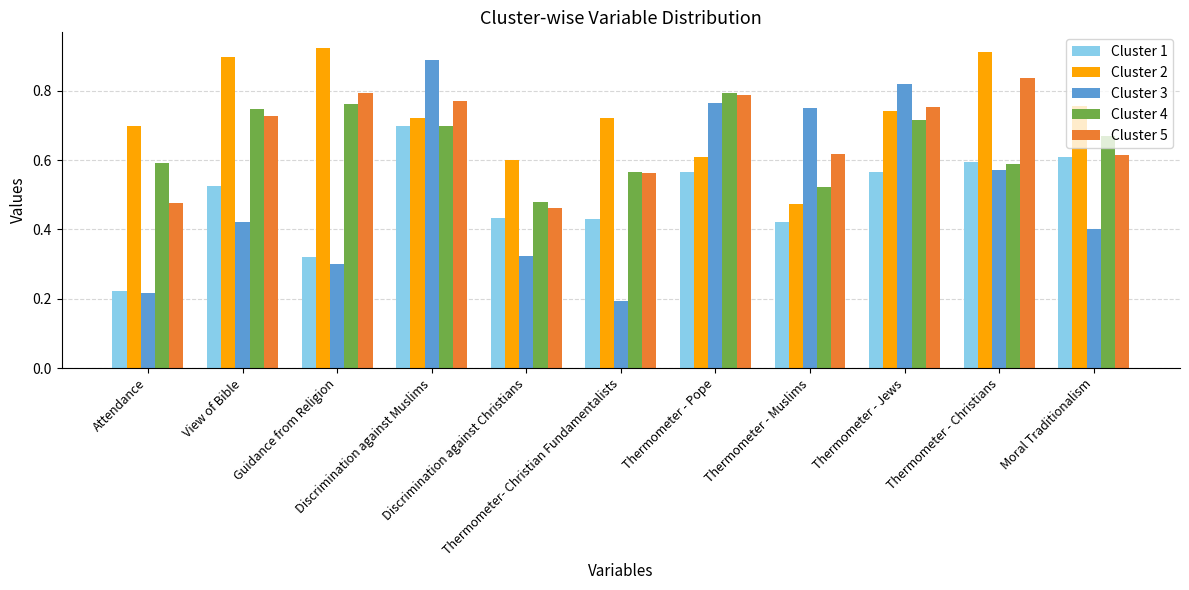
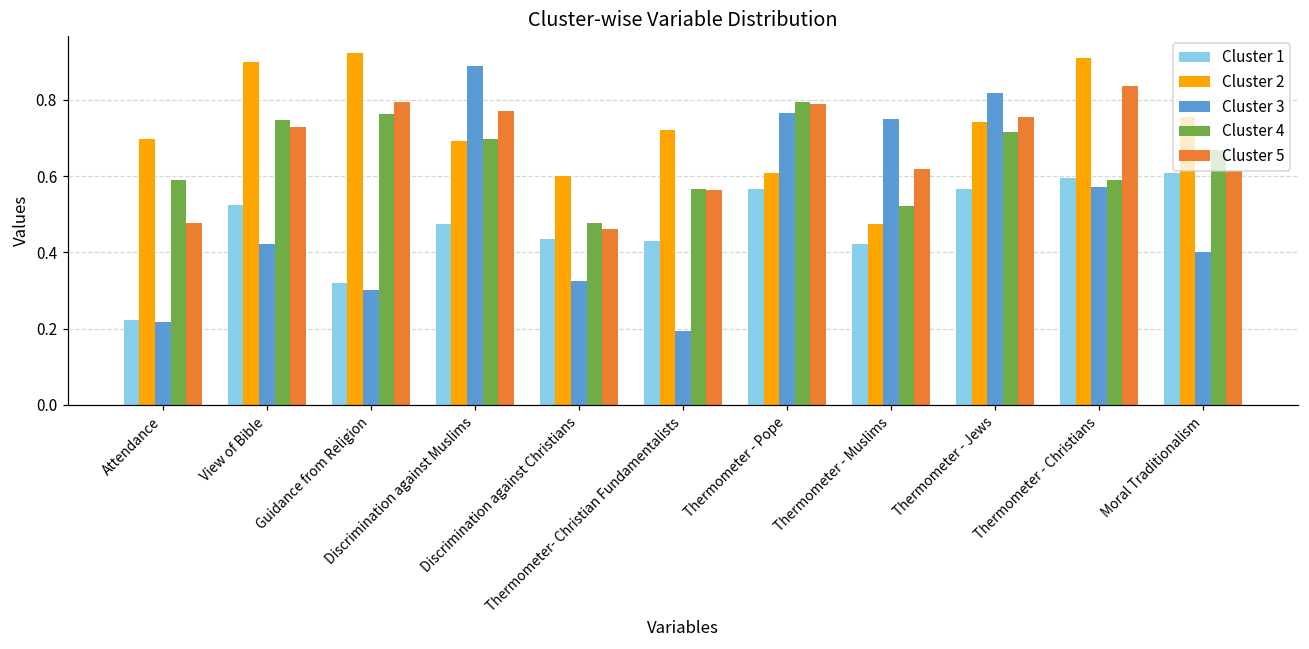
  {
    "Cluster 1": {
      "Attendance": 0.22,
      "View of Bible": 0.52,
      "Guidance from Religion": 0.32,
-     "Discrimination against Muslims": 0.70,
+     "Discrimination against Muslims": 0.47,
      "Discrimination against Christians": 0.43,
      "Thermometer- Christian Fundamentalists": 0.43,
      "Thermometer - Pope": 0.57,
      "Thermometer - Muslims": 0.42,
      "Thermometer - Jews": 0.57,
      "Thermometer - Christians": 0.59,
      "Moral Traditionalism": 0.61
    },
    "Cluster 2": {
      "Attendance": 0.70,
      "View of Bible": 0.90,
      "Guidance from Religion": 0.92,
-     "Discrimination against Muslims": 0.72,
+     "Discrimination against Muslims": 0.69,
      "Discrimination against Christians": 0.60,
      "Thermometer- Christian Fundamentalists": 0.72,
      "Thermometer - Pope": 0.61,
      "Thermometer - Muslims": 0.47,
      "Thermometer - Jews": 0.74,
      "Thermometer - Christians": 0.91
    },
    "Cluster 3": {
      "Attendance": 0.22,
      "View of Bible": 0.42,
      "Guidance from Religion": 0.30,
      "Discrimination against Muslims": 0.89,
      "Discrimination against Christians": 0.32,
      "Thermometer- Christian Fundamentalists": 0.19,
      "Thermometer - Pope": 0.77,
      "Thermometer - Muslims": 0.75,
      "Thermometer - Jews": 0.82,
      "Thermometer - Christians": 0.57,
      "Moral Traditionalism": 0.40
    },
    "Cluster 4": {
      "Attendance": 0.59,
      "View of Bible": 0.75,
      "Guidance from Religion": 0.76,
      "Discrimination against Muslims": 0.70,
      "Discrimination against Christians": 0.48,
      "Thermometer- Christian Fundamentalists": 0.57,
      "Thermometer - Pope": 0.79,
      "Thermometer - Muslims": 0.52,
      "Thermometer - Jews": 0.71,
      "Thermometer - Christians": 0.59
    },
    "Cluster 5": {
      "Attendance": 0.48,
      "View of Bible": 0.73,
      "Guidance from Religion": 0.79,
      "Discrimination against Muslims": 0.77,
      "Discrimination against Christians": 0.46,
      "Thermometer- Christian Fundamentalists": 0.56,
      "Thermometer - Pope": 0.79,
      "Thermometer - Muslims": 0.62,
      "Thermometer - Jews": 0.75,
      "Thermometer - Christians": 0.84,
      "Moral Traditionalism": 0.61
    }
  }
